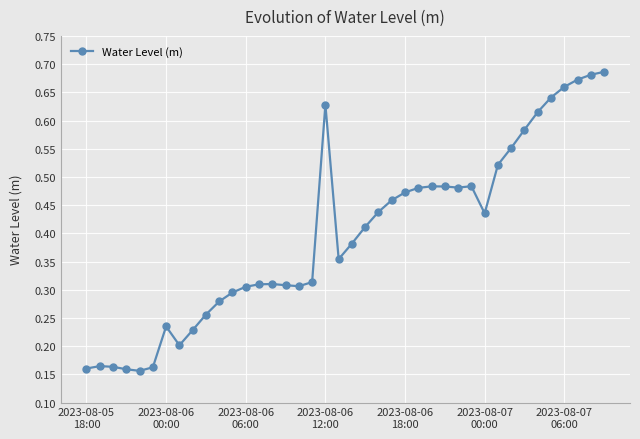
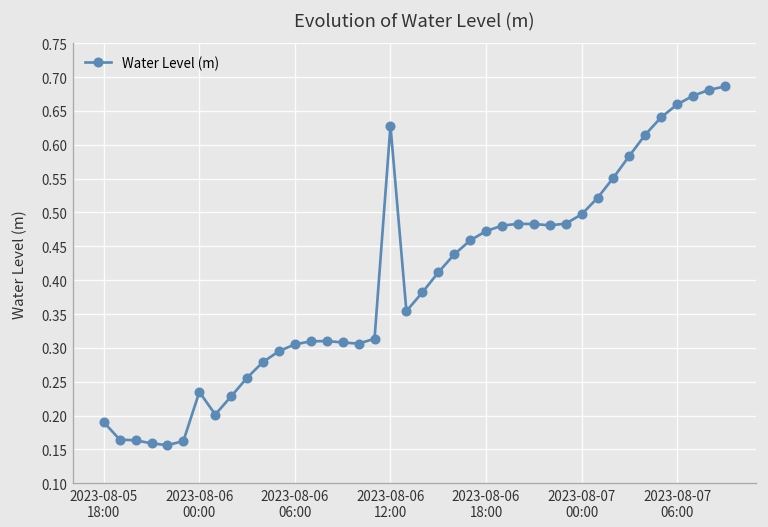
  {
-   "2023-08-05 18:00": 0.16,
+   "2023-08-05 18:00": 0.19,
    "2023-08-06 00:00": 0.23,
    "2023-08-06 06:00": 0.31,
    "2023-08-06 12:00": 0.63,
    "2023-08-06 18:00": 0.47,
-   "2023-08-07 00:00": 0.44,
+   "2023-08-07 00:00": 0.50,
    "2023-08-07 06:00": 0.66
  }
